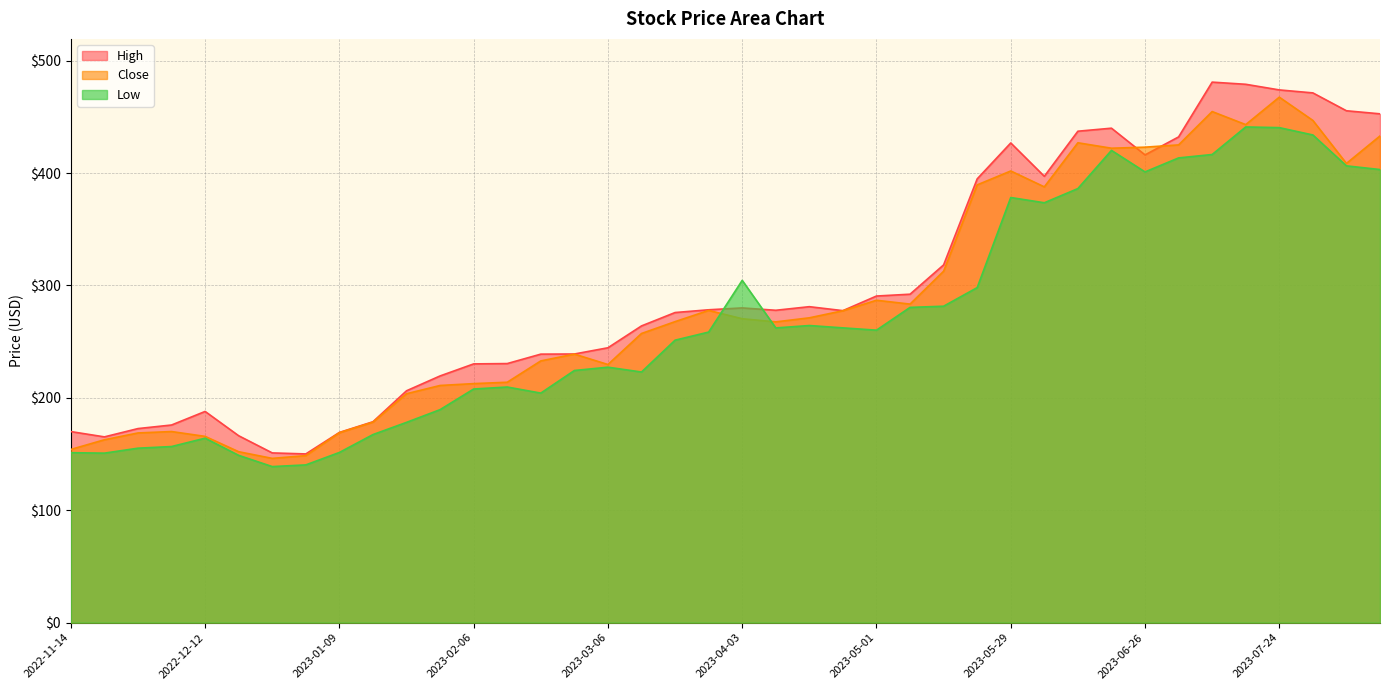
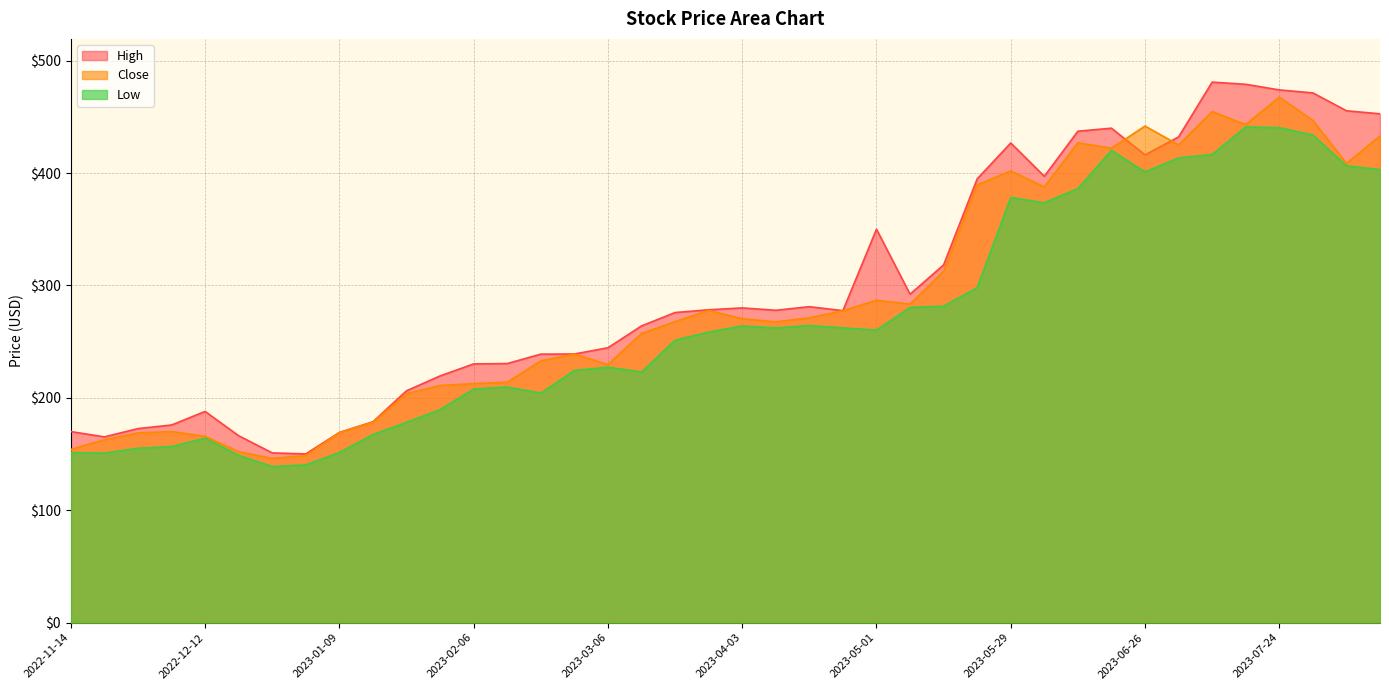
  {
    "High": {
      "2022-11-14": "$170",
      "2022-12-12": "$188",
      "2023-02-06": "$230",
      "2023-03-06": "$245",
      "2023-04-03": "$280",
-     "2023-05-01": "$291",
+     "2023-05-01": "$350",
      "2023-05-29": "$427",
      "2023-06-26": "$416",
      "2023-07-24": "$474"
    },
    "Close": {
      "2022-11-14": "$154",
      "2023-02-06": "$213",
      "2023-03-06": "$230",
      "2023-04-03": "$270",
      "2023-05-01": "$287",
      "2023-05-29": "$402",
-     "2023-06-26": "$423",
+     "2023-06-26": "$442",
      "2023-07-24": "$468"
    },
    "Low": {
      "2022-11-14": "$151",
      "2023-01-09": "$151",
      "2023-02-06": "$208",
      "2023-03-06": "$227",
-     "2023-04-03": "$305",
+     "2023-04-03": "$264",
      "2023-05-01": "$260",
      "2023-05-29": "$378",
      "2023-06-26": "$401",
      "2023-07-24": "$440"
    }
  }
